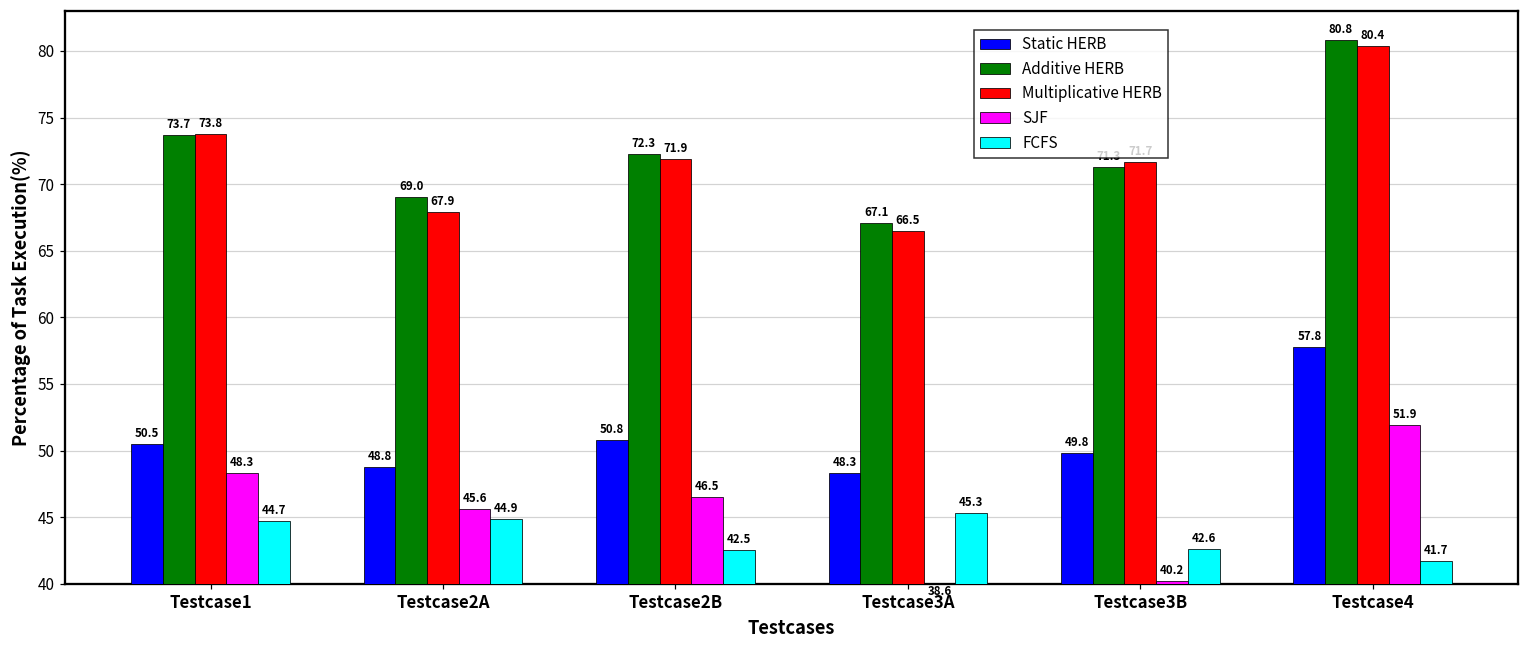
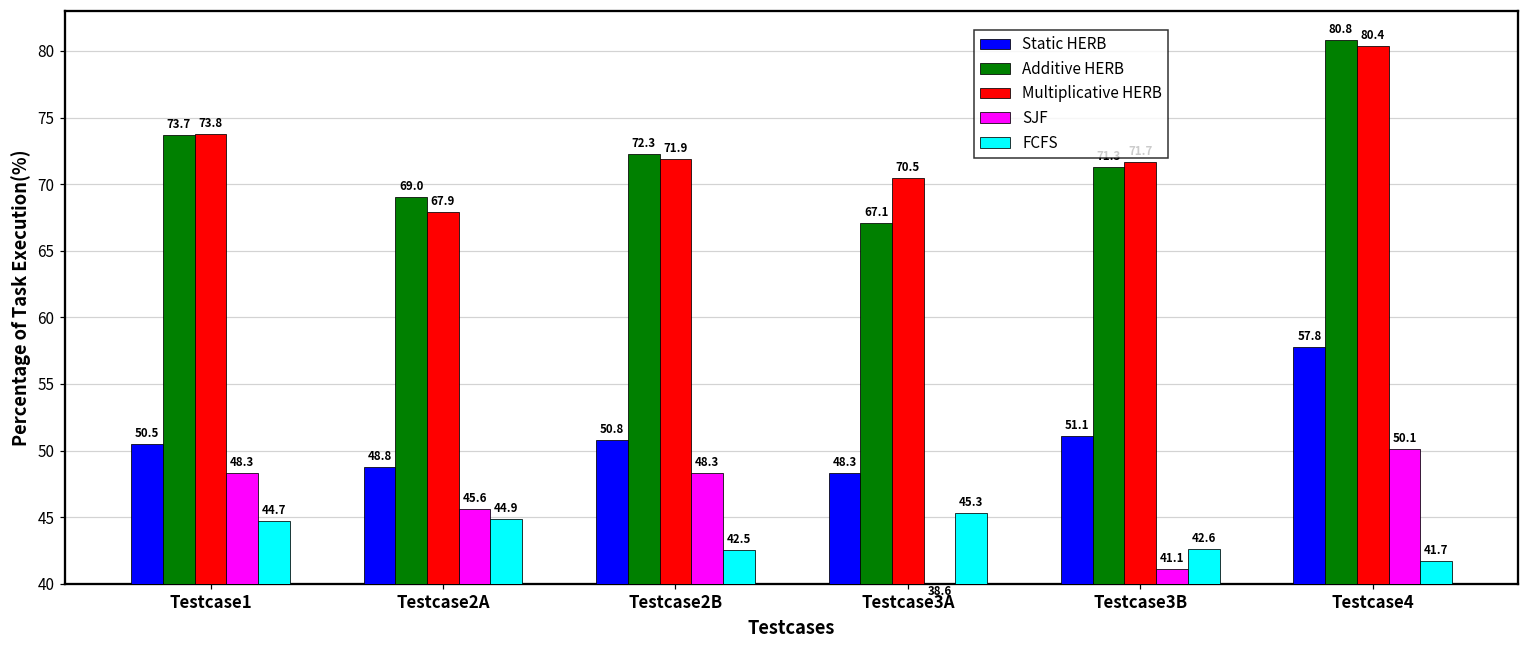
  {
    "Static HERB": {
      "Testcase1": 50.5,
      "Testcase2A": 48.8,
      "Testcase2B": 50.8,
      "Testcase3A": 48.3,
-     "Testcase3B": 49.8,
+     "Testcase3B": 51.1,
      "Testcase4": 57.8
    },
    "Additive HERB": {
      "Testcase1": 73.7,
      "Testcase2A": 69.0,
      "Testcase2B": 72.3,
      "Testcase3A": 67.1,
      "Testcase3B": 71.3,
      "Testcase4": 80.8
    },
    "Multiplicative HERB": {
      "Testcase1": 73.8,
      "Testcase2A": 67.9,
      "Testcase2B": 71.9,
-     "Testcase3A": 66.5,
+     "Testcase3A": 70.5,
      "Testcase4": 80.4
    },
    "SJF": {
      "Testcase1": 48.3,
      "Testcase2A": 45.6,
-     "Testcase2B": 46.5,
-     "Testcase3B": 40.2,
-     "Testcase4": 51.9
+     "Testcase2B": 48.3,
+     "Testcase3B": 41.1,
+     "Testcase4": 50.1
    },
    "FCFS": {
      "Testcase1": 44.7,
      "Testcase2A": 44.9,
      "Testcase2B": 42.5,
      "Testcase3A": 45.3,
      "Testcase3B": 42.6,
      "Testcase4": 41.7
    }
  }
